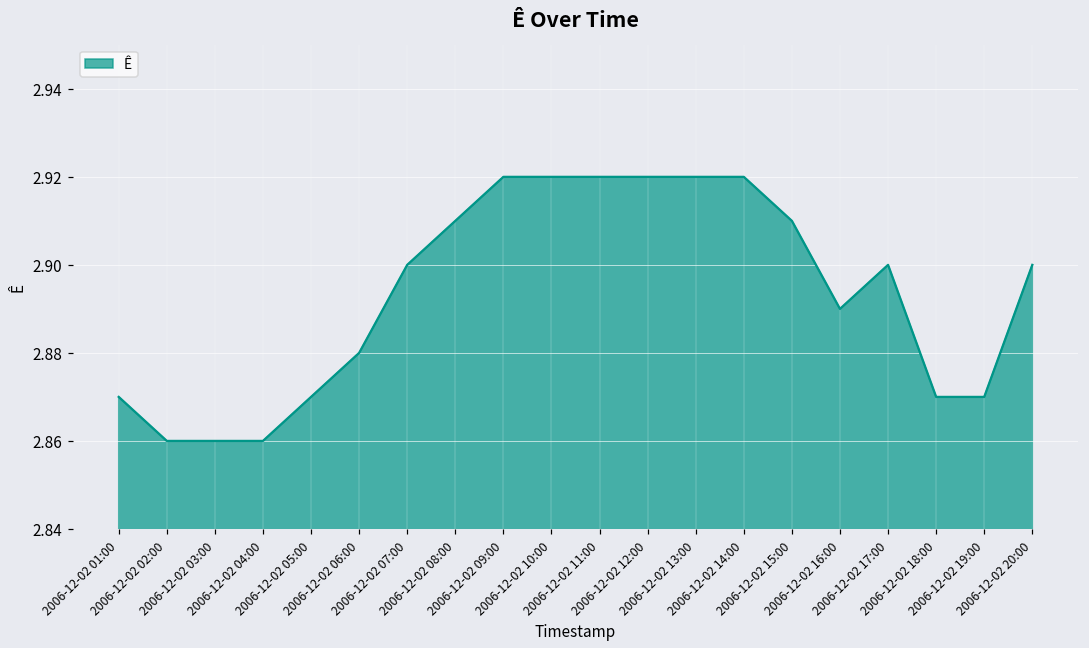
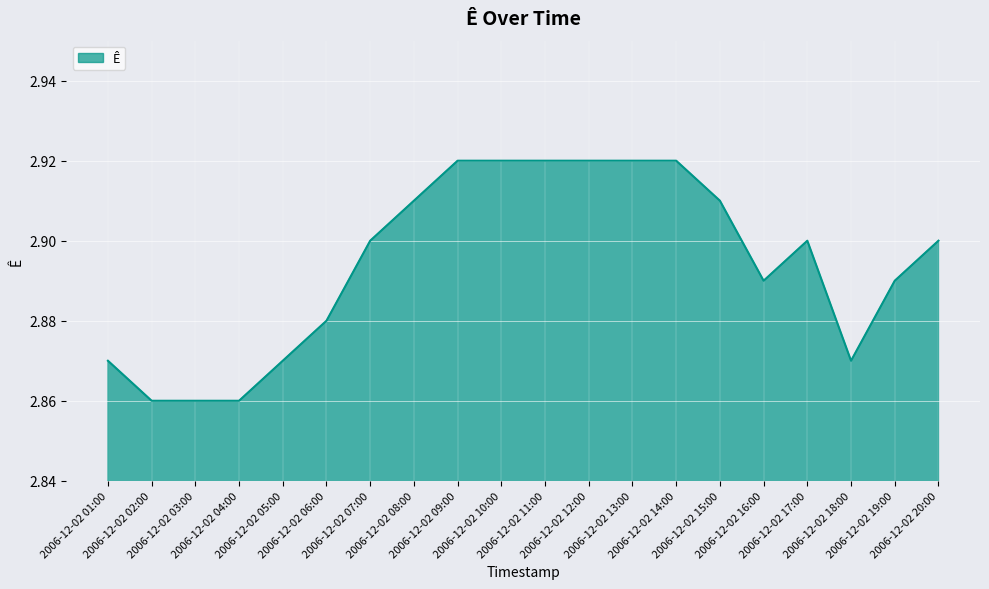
  {
    "2006-12-02 01:00": 2.87,
    "2006-12-02 02:00": 2.86,
    "2006-12-02 03:00": 2.86,
    "2006-12-02 04:00": 2.86,
    "2006-12-02 05:00": 2.87,
    "2006-12-02 06:00": 2.88,
    "2006-12-02 07:00": 2.90,
    "2006-12-02 08:00": 2.91,
    "2006-12-02 09:00": 2.92,
    "2006-12-02 10:00": 2.92,
    "2006-12-02 11:00": 2.92,
    "2006-12-02 12:00": 2.92,
    "2006-12-02 13:00": 2.92,
    "2006-12-02 14:00": 2.92,
    "2006-12-02 15:00": 2.91,
    "2006-12-02 16:00": 2.89,
    "2006-12-02 17:00": 2.90,
    "2006-12-02 18:00": 2.87,
-   "2006-12-02 19:00": 2.87,
+   "2006-12-02 19:00": 2.89,
    "2006-12-02 20:00": 2.90
  }
